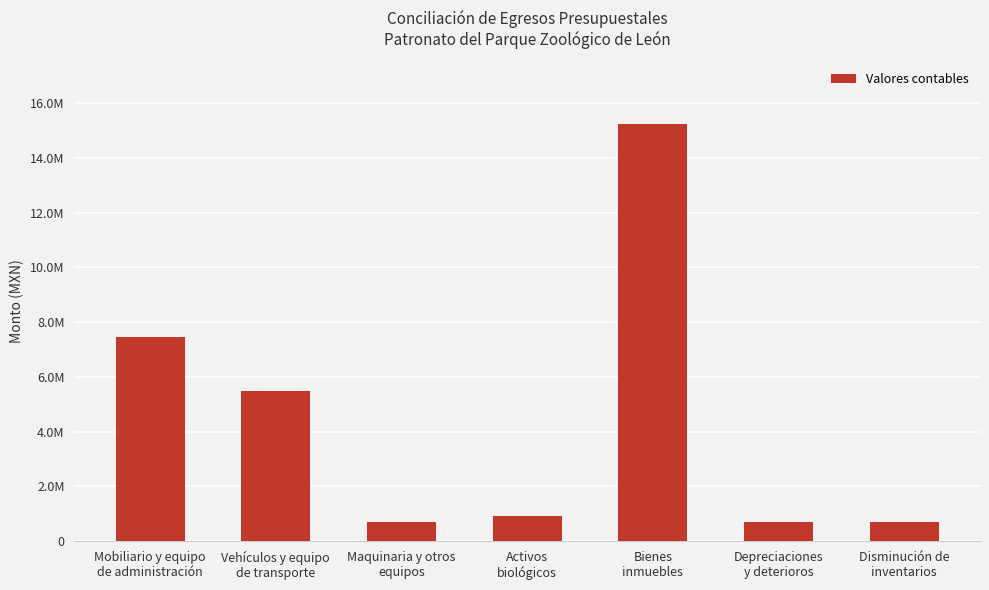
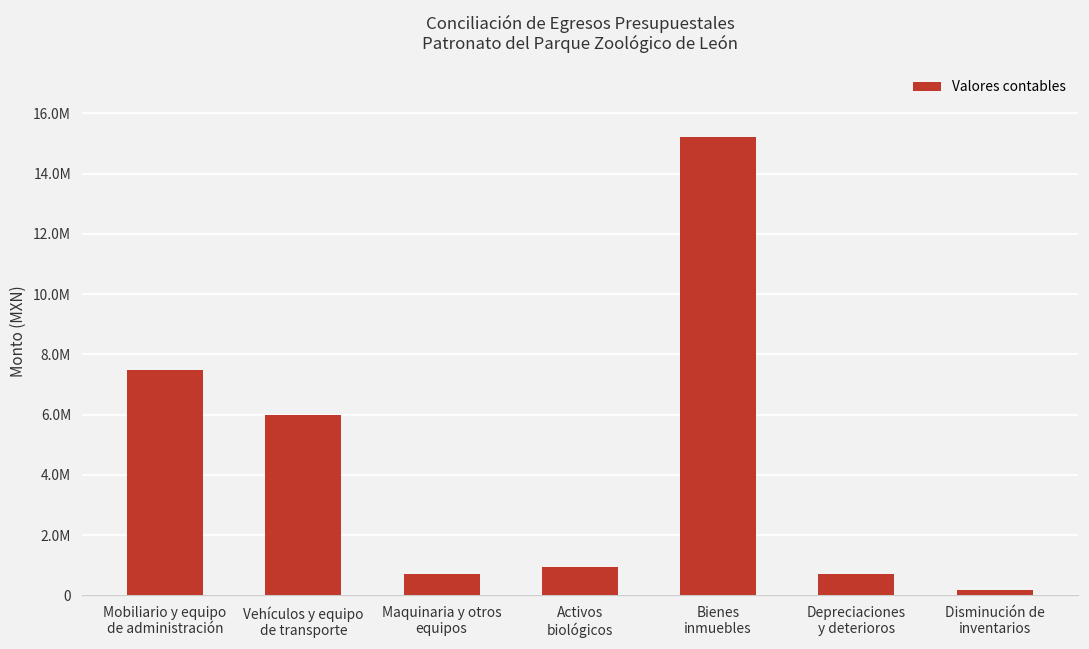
  {
    "Mobiliario y equipo de administración": 7500000,
-   "Vehículos y equipo de transporte": 5500000,
+   "Vehículos y equipo de transporte": 6000000,
    "Maquinaria y otros equipos": 700000,
    "Activos biológicos": 900000,
    "Bienes inmuebles": 15200000,
    "Depreciaciones y deterioros": 700000,
-   "Disminución de inventarios": 700000
+   "Disminución de inventarios": 200000
  }
